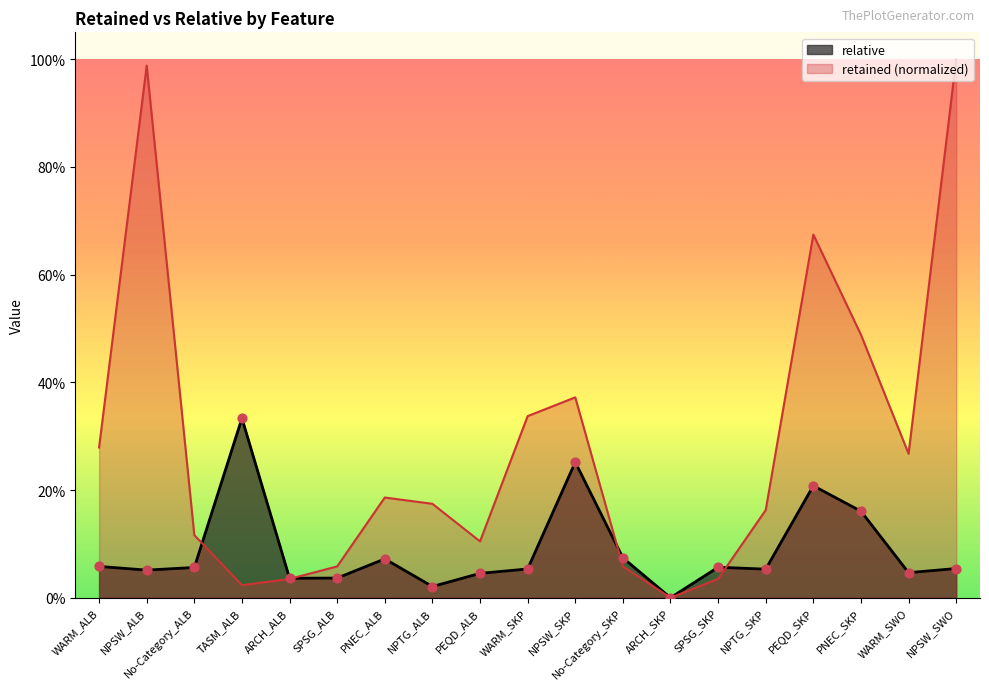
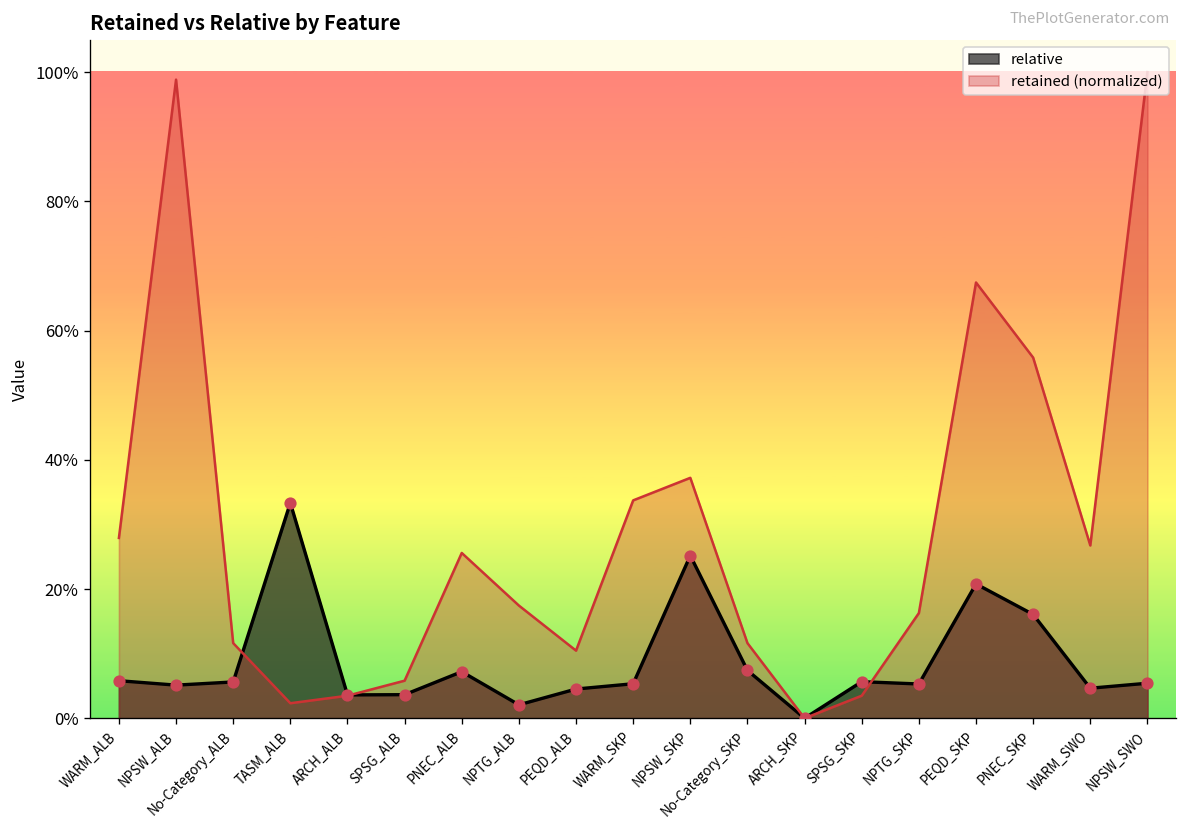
  {
    "relative": {
      "WARM_ALB": "6%",
      "NPSW_ALB": "5%",
      "No-Category_ALB": "6%",
      "TASM_ALB": "33%",
      "SPSG_ALB": "4%",
      "PNEC_ALB": "7%",
      "NPTG_ALB": "2%",
      "PEQD_ALB": "5%",
      "WARM_SKP": "5%",
      "NPSW_SKP": "25%",
      "No-Category_SKP": "7%",
      "SPSG_SKP": "6%",
      "NPTG_SKP": "5%",
      "PEQD_SKP": "21%",
      "PNEC_SKP": "16%",
      "WARM_SWO": "5%",
      "NPSW_SWO": "5%"
    },
    "retained (normalized)": {
      "WARM_ALB": "28%",
      "NPSW_ALB": "99%",
      "No-Category_ALB": "12%",
      "TASM_ALB": "2%",
      "SPSG_ALB": "6%",
-     "PNEC_ALB": "19%",
+     "PNEC_ALB": "26%",
      "NPTG_ALB": "17%",
      "PEQD_ALB": "10%",
      "WARM_SKP": "34%",
      "NPSW_SKP": "37%",
-     "No-Category_SKP": "6%",
+     "No-Category_SKP": "12%",
      "SPSG_SKP": "3%",
      "NPTG_SKP": "16%",
      "PEQD_SKP": "67%",
-     "PNEC_SKP": "49%",
+     "PNEC_SKP": "56%",
      "WARM_SWO": "27%"
    }
  }
